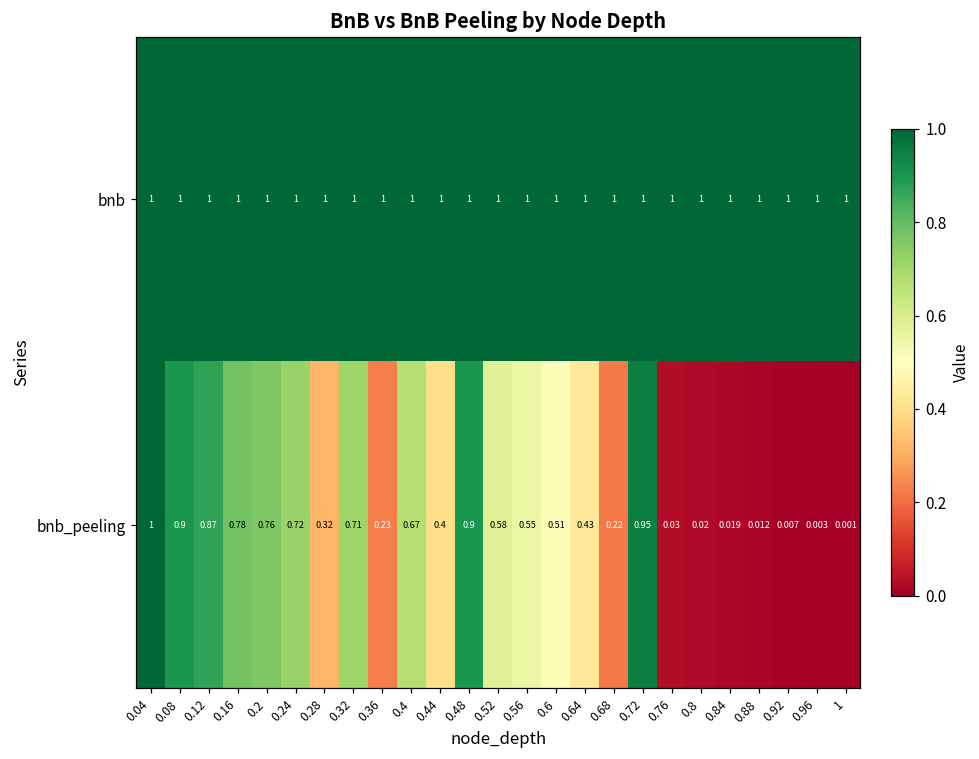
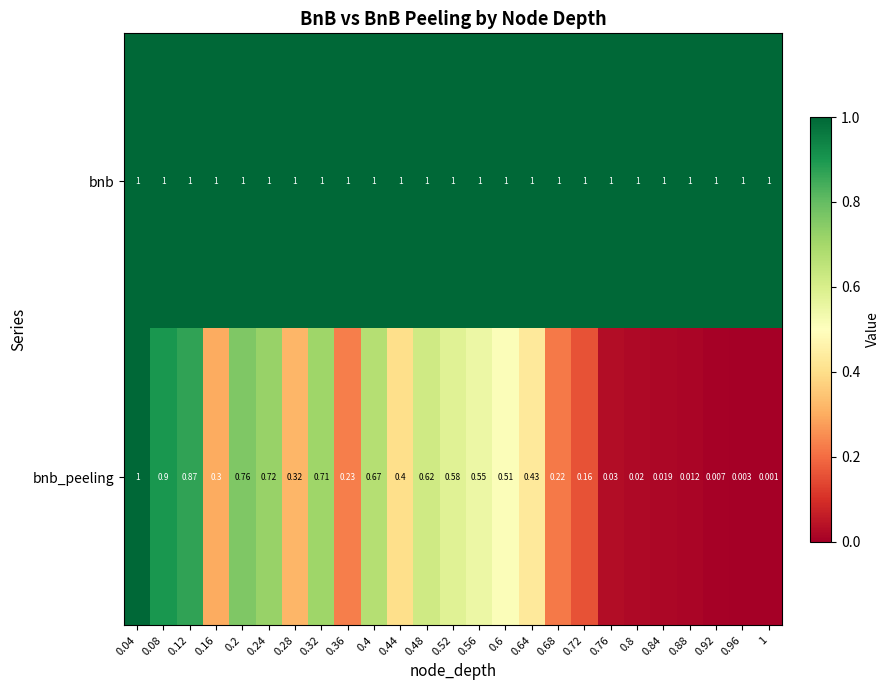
  {
    "bnb": {
      "0.04": 1,
      "0.08": 1,
      "0.12": 1,
      "0.16": 1,
      "0.2": 1,
      "0.24": 1,
      "0.28": 1,
      "0.32": 1,
      "0.36": 1,
      "0.4": 1,
      "0.44": 1,
      "0.48": 1,
      "0.52": 1,
      "0.56": 1,
      "0.6": 1,
      "0.64": 1,
      "0.68": 1,
      "0.72": 1,
      "0.76": 1,
      "0.8": 1,
      "0.84": 1,
      "0.88": 1,
      "0.92": 1,
      "0.96": 1,
      "1": 1
    },
    "bnb_peeling": {
      "0.04": 1,
      "0.08": 0.9,
      "0.12": 0.87,
-     "0.16": 0.78,
+     "0.16": 0.3,
      "0.2": 0.76,
      "0.24": 0.72,
      "0.28": 0.32,
      "0.32": 0.71,
      "0.36": 0.23,
      "0.4": 0.67,
      "0.44": 0.4,
-     "0.48": 0.9,
+     "0.48": 0.62,
      "0.52": 0.58,
      "0.56": 0.55,
      "0.6": 0.51,
      "0.64": 0.43,
      "0.68": 0.22,
-     "0.72": 0.95,
+     "0.72": 0.16,
      "0.76": 0.03,
      "0.8": 0.02,
      "0.84": 0.019,
      "0.88": 0.012,
      "0.92": 0.007,
      "0.96": 0.003,
      "1": 0.001
    }
  }
